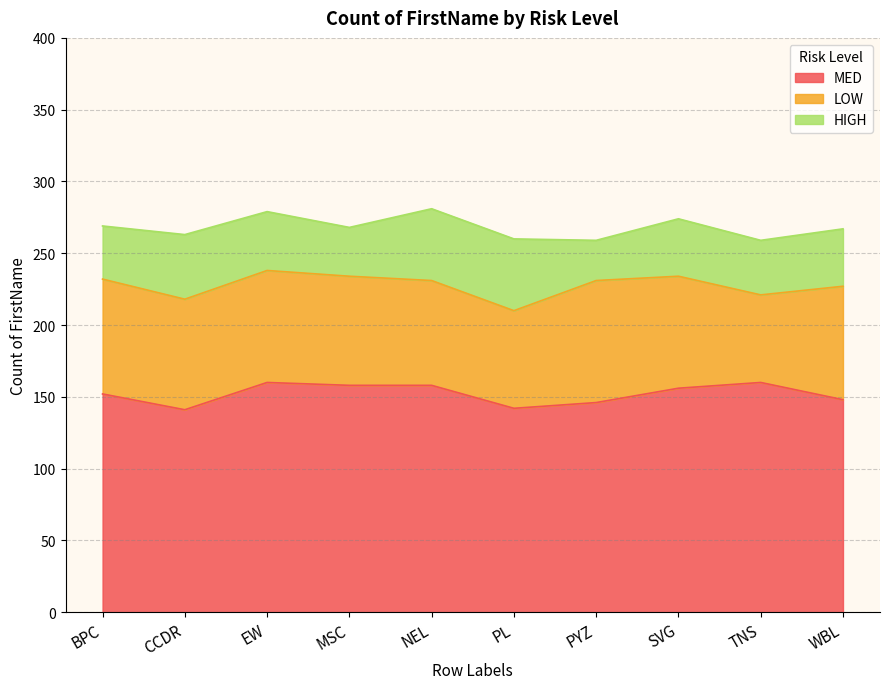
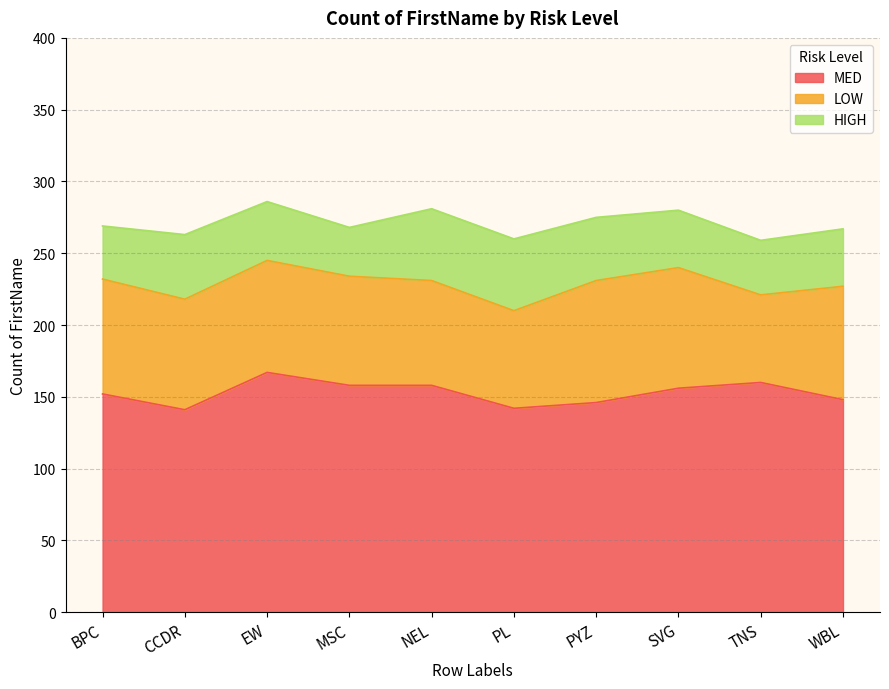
  {
    "MED": {
      "BPC": 152,
      "CCDR": 141,
-     "EW": 160,
+     "EW": 167,
      "MSC": 158,
      "NEL": 158,
      "PL": 142,
      "PYZ": 146,
      "SVG": 156,
      "TNS": 160,
      "WBL": 148
    },
    "LOW": {
      "BPC": 80,
      "CCDR": 77,
      "EW": 78,
      "MSC": 76,
      "NEL": 73,
      "PL": 68,
      "PYZ": 85,
-     "SVG": 78,
+     "SVG": 84,
      "TNS": 61,
      "WBL": 79
    },
    "HIGH": {
      "BPC": 37,
      "CCDR": 45,
      "EW": 41,
      "MSC": 34,
      "NEL": 50,
      "PL": 50,
-     "PYZ": 28,
+     "PYZ": 44,
      "SVG": 40,
      "TNS": 38,
      "WBL": 40
    }
  }
